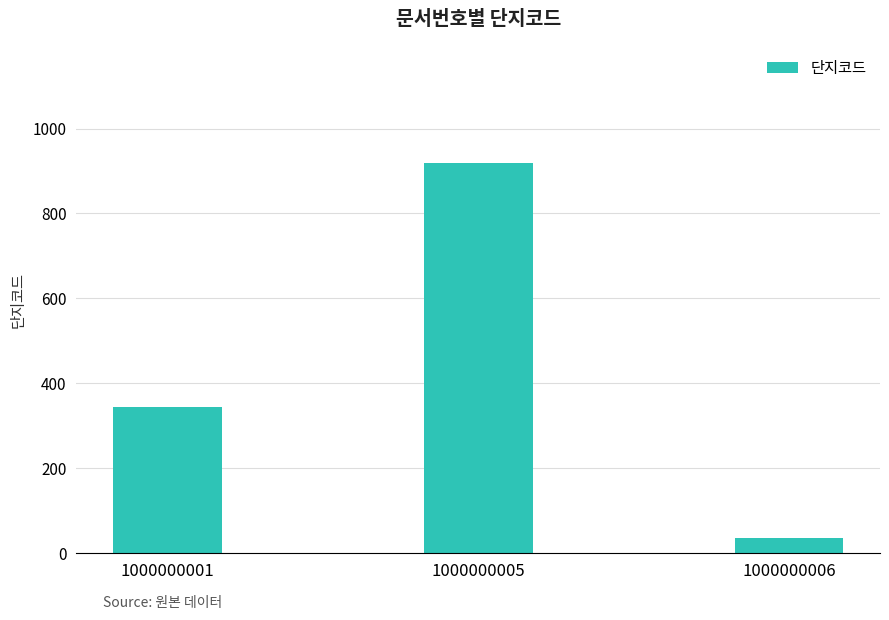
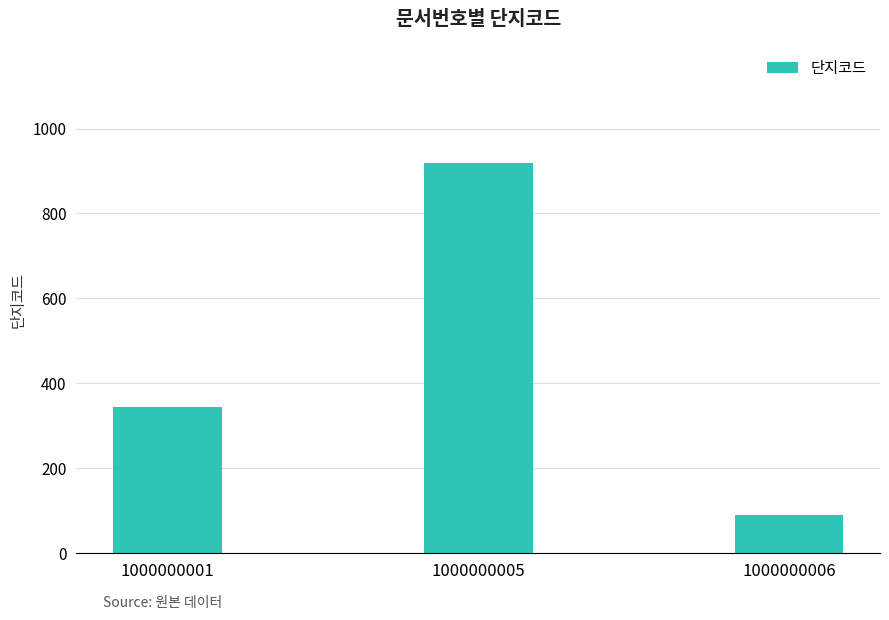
  {
    "1000000001": 350,
    "1000000005": 920,
-   "1000000006": 40
+   "1000000006": 90
  }
